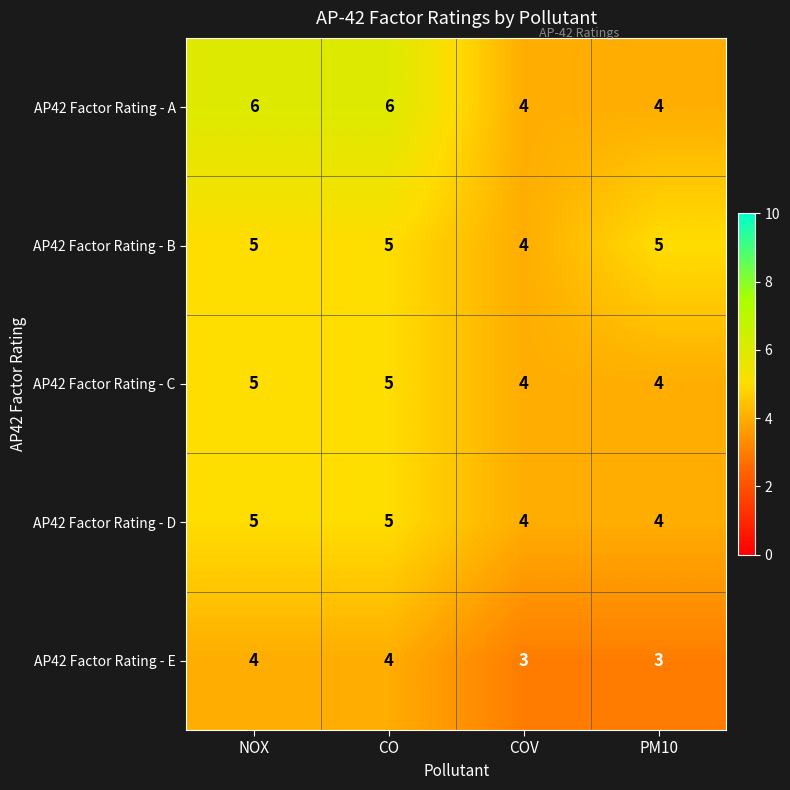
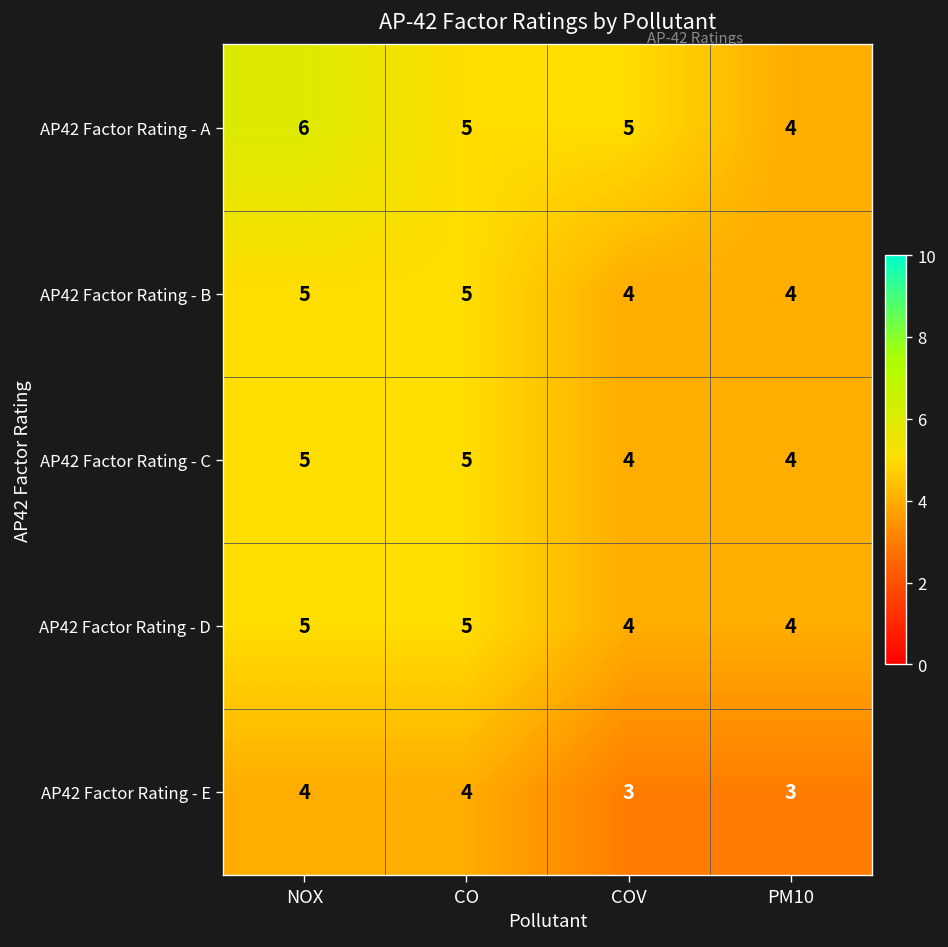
  {
    "AP42 Factor Rating - A": {
      "NOX": 6,
-     "CO": 6,
-     "COV": 4,
+     "CO": 5,
+     "COV": 5,
      "PM10": 4
    },
    "AP42 Factor Rating - B": {
      "NOX": 5,
      "CO": 5,
      "COV": 4,
-     "PM10": 5
+     "PM10": 4
    },
    "AP42 Factor Rating - C": {
      "NOX": 5,
      "CO": 5,
      "COV": 4,
      "PM10": 4
    },
    "AP42 Factor Rating - D": {
      "NOX": 5,
      "CO": 5,
      "COV": 4,
      "PM10": 4
    },
    "AP42 Factor Rating - E": {
      "NOX": 4,
      "CO": 4,
      "COV": 3,
      "PM10": 3
    }
  }
